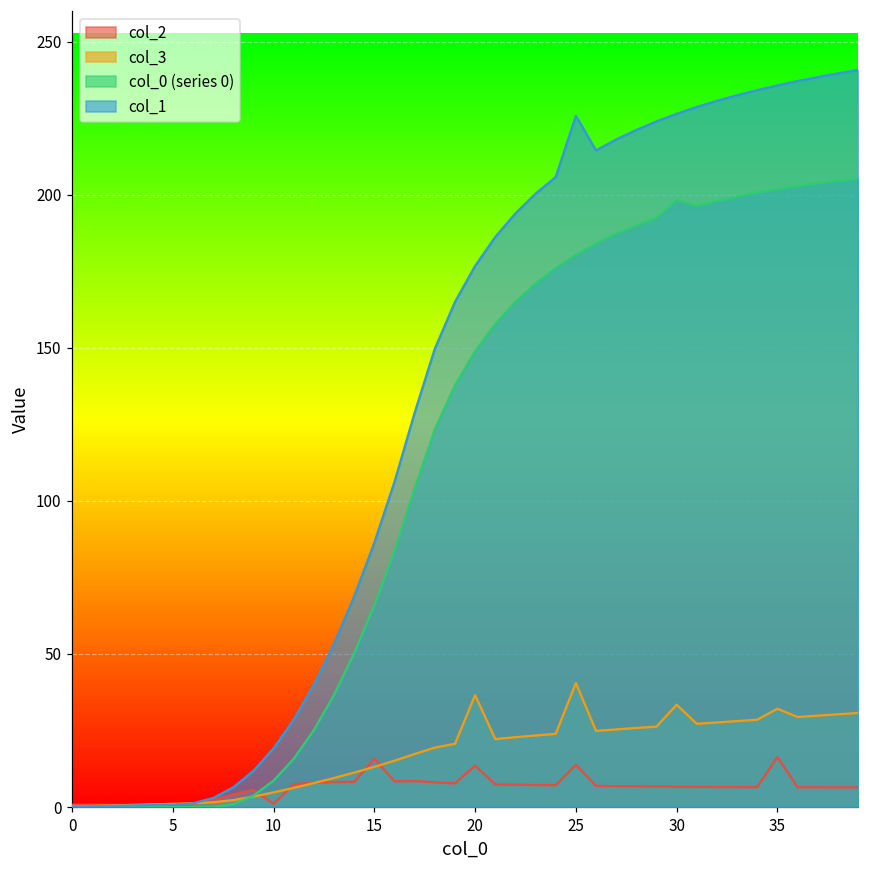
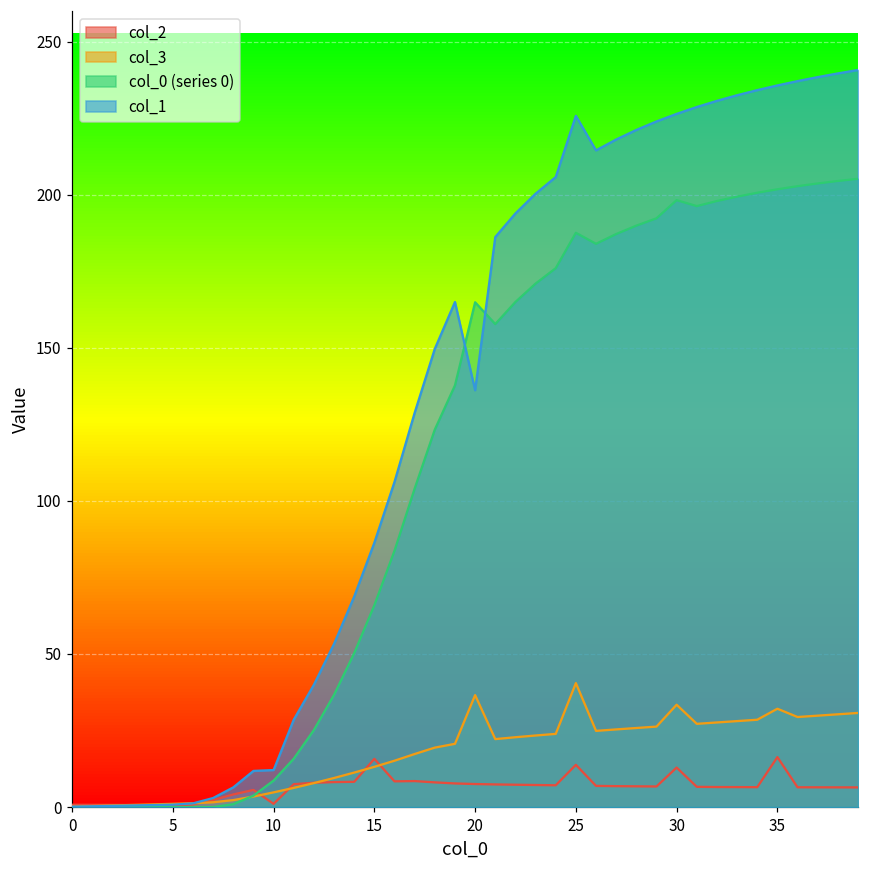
  {
    "col_2": {
      "10": 1,
      "15": 16,
-     "20": 14,
+     "20": 8,
      "25": 14,
-     "30": 7,
+     "30": 13,
      "35": 16
    },
    "col_3": {
      "10": 5,
      "15": 13,
      "20": 37,
      "25": 40,
      "30": 33,
      "35": 32
    },
    "col_0 (series 0)": {
      "10": 9,
      "15": 66,
-     "20": 149,
-     "25": 180,
+     "20": 165,
+     "25": 188,
      "30": 198,
      "35": 202
    },
    "col_1": {
-     "10": 19,
+     "10": 12,
      "15": 86,
-     "20": 177,
+     "20": 136,
      "25": 226,
      "30": 226,
      "35": 236
    }
  }
